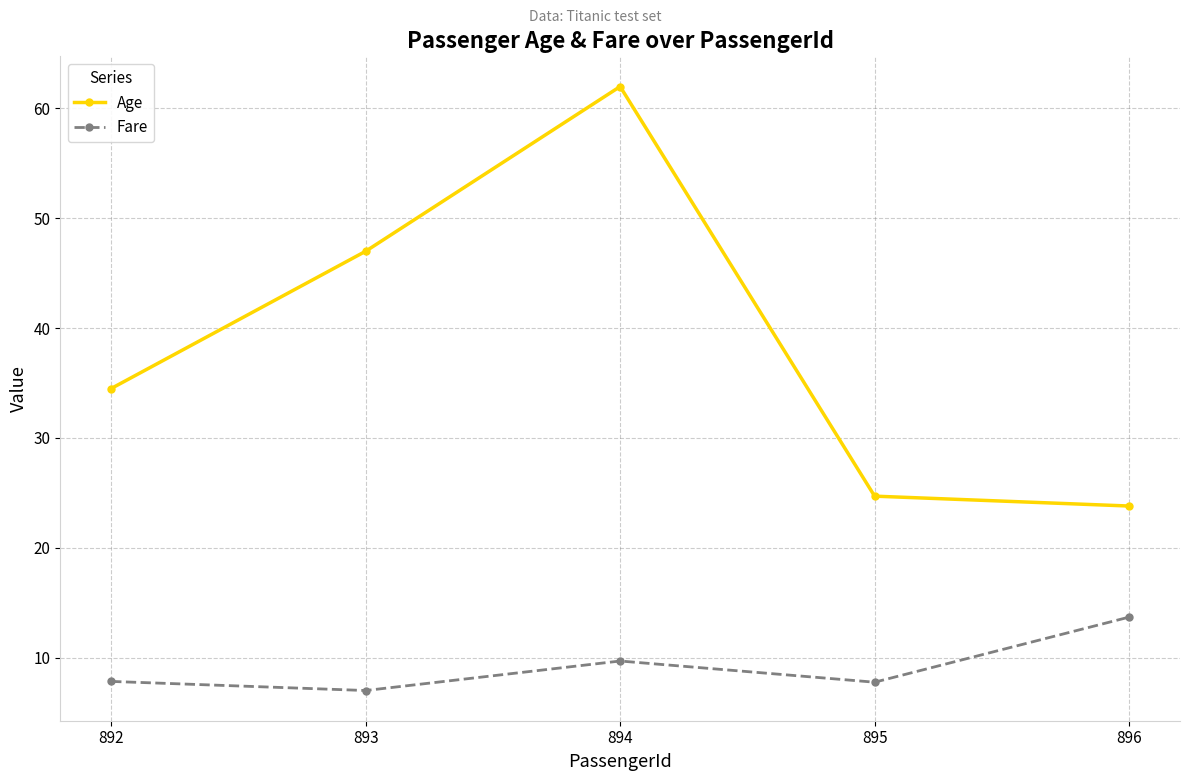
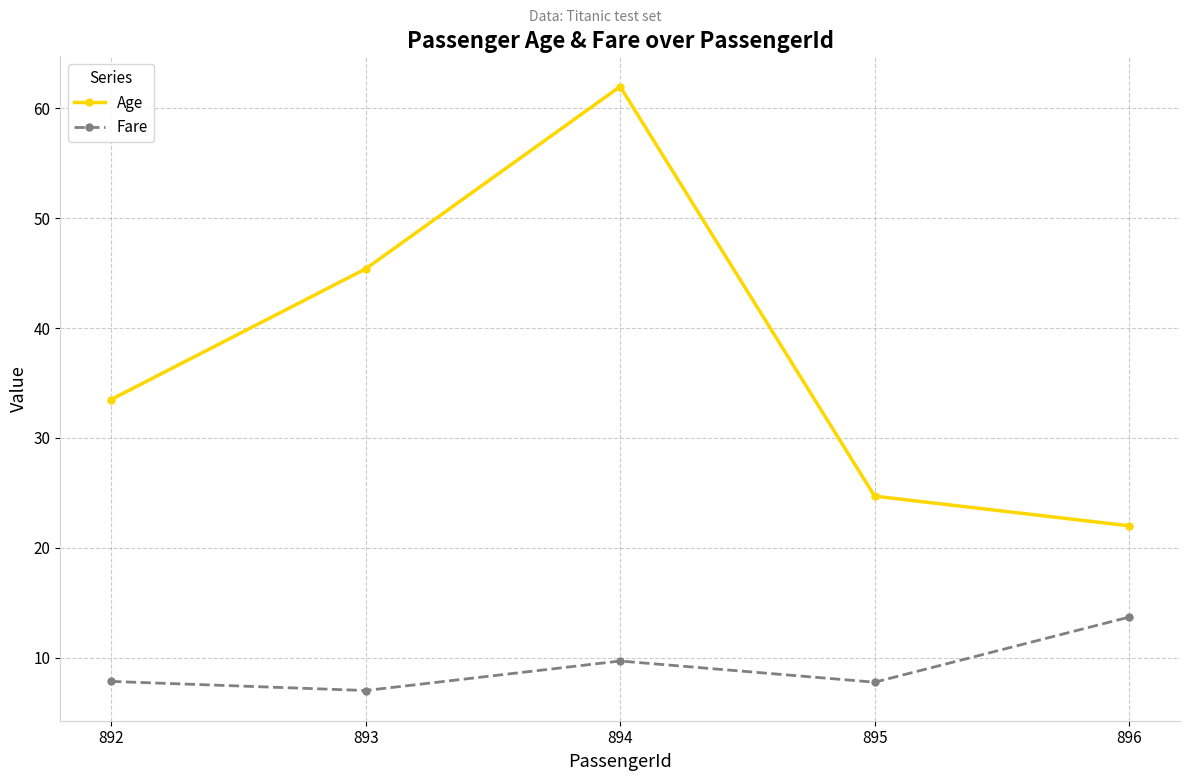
  {
    "Age": {
-     "892": 34.5,
-     "893": 47.0,
+     "892": 33.5,
+     "893": 45.4,
      "894": 62.0,
      "895": 24.7,
-     "896": 23.8
+     "896": 22.0
    },
    "Fare": {
      "892": 7.8,
      "893": 7.0,
      "894": 9.7,
      "895": 7.8,
      "896": 13.7
    }
  }
